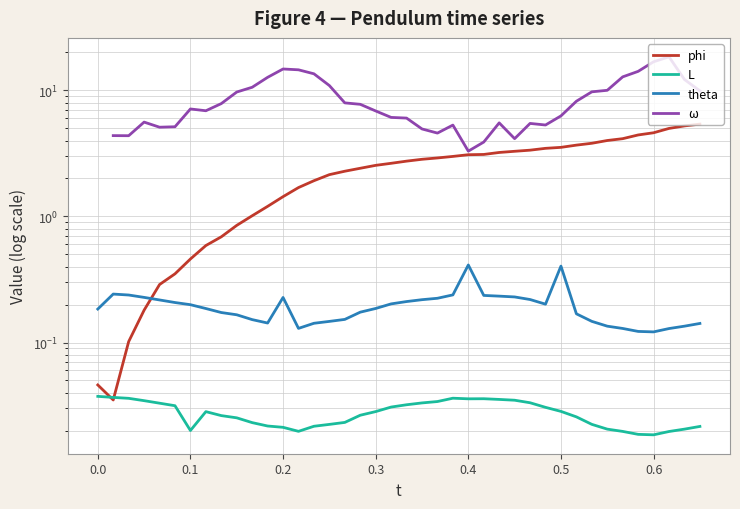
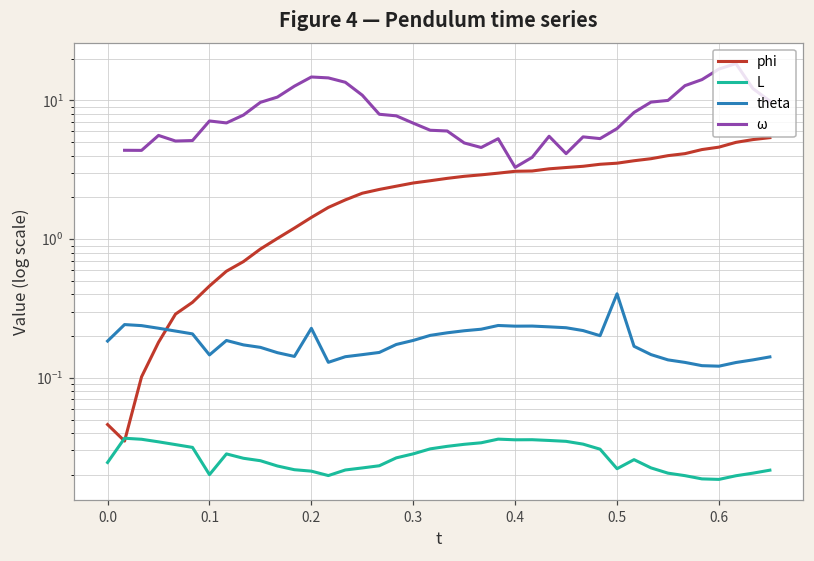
  {
    "phi": {
      "0.0": 0.046,
      "0.1": 0.46,
      "0.2": 1.4,
      "0.3": 2.5,
      "0.4": 3.1,
      "0.5": 3.5,
      "0.6": 4.6
    },
    "L": {
-     "0.0": 0.037,
+     "0.0": 0.025,
      "0.1": 0.020,
      "0.2": 0.021,
      "0.3": 0.028,
      "0.4": 0.036,
-     "0.5": 0.028,
+     "0.5": 0.022,
      "0.6": 0.019
    },
    "theta": {
      "0.0": 0.18,
-     "0.1": 0.20,
+     "0.1": 0.15,
      "0.2": 0.23,
      "0.3": 0.19,
-     "0.4": 0.41,
+     "0.4": 0.24,
      "0.5": 0.40,
      "0.6": 0.12
    },
    "ω": {
      "0.1": 7,
      "0.2": 15,
      "0.3": 7,
      "0.4": 3.3,
      "0.5": 6
    }
  }
